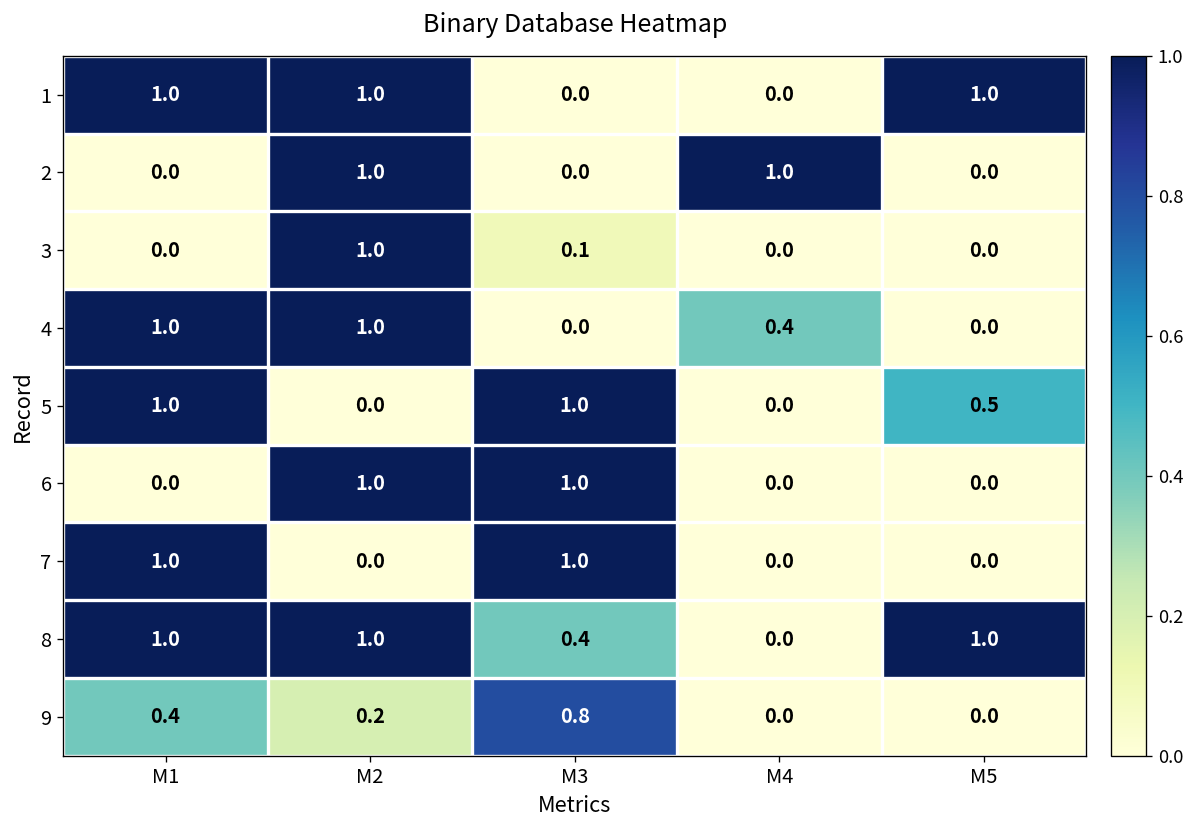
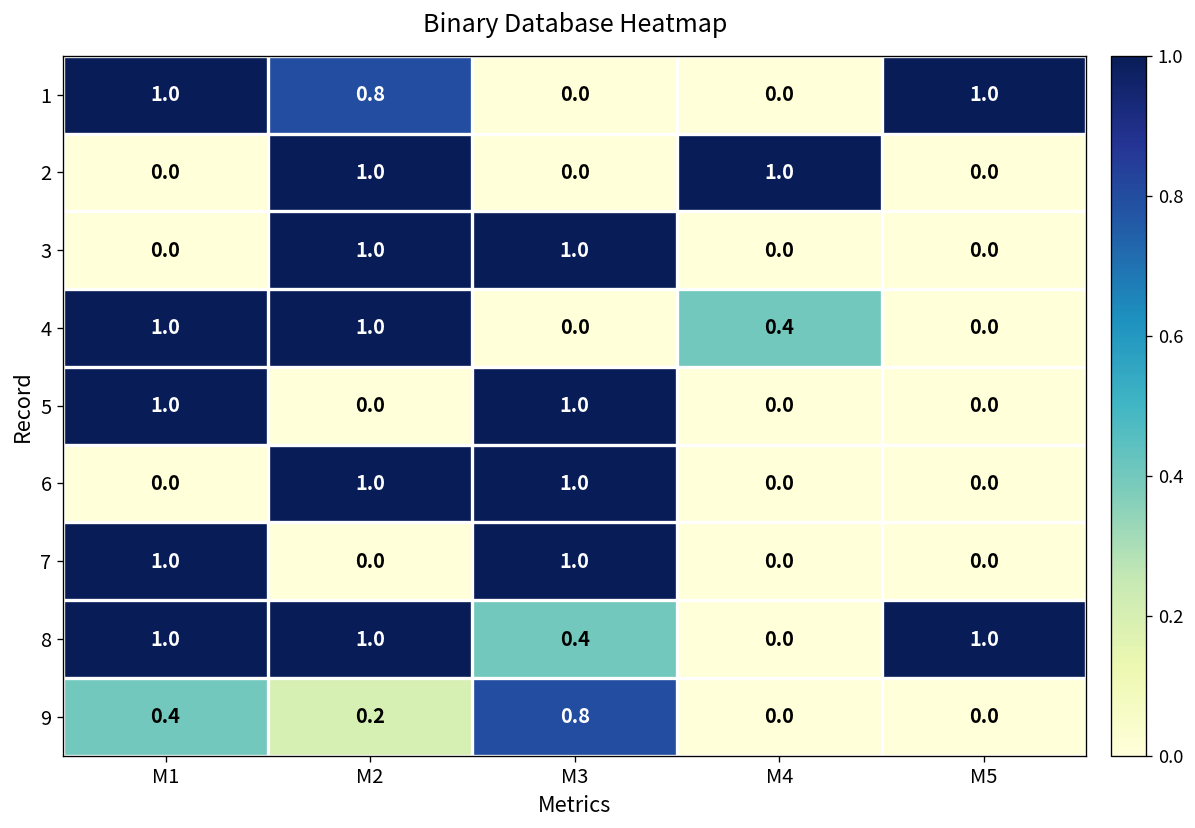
  {
    "1": {
      "M1": 1.0,
-     "M2": 1.0,
+     "M2": 0.8,
      "M3": 0.0,
      "M4": 0.0,
      "M5": 1.0
    },
    "2": {
      "M1": 0.0,
      "M2": 1.0,
      "M3": 0.0,
      "M4": 1.0,
      "M5": 0.0
    },
    "3": {
      "M1": 0.0,
      "M2": 1.0,
-     "M3": 0.1,
+     "M3": 1.0,
      "M4": 0.0,
      "M5": 0.0
    },
    "4": {
      "M1": 1.0,
      "M2": 1.0,
      "M3": 0.0,
      "M4": 0.4,
      "M5": 0.0
    },
    "5": {
      "M1": 1.0,
      "M2": 0.0,
      "M3": 1.0,
      "M4": 0.0,
-     "M5": 0.5
+     "M5": 0.0
    },
    "6": {
      "M1": 0.0,
      "M2": 1.0,
      "M3": 1.0,
      "M4": 0.0,
      "M5": 0.0
    },
    "7": {
      "M1": 1.0,
      "M2": 0.0,
      "M3": 1.0,
      "M4": 0.0,
      "M5": 0.0
    },
    "8": {
      "M1": 1.0,
      "M2": 1.0,
      "M3": 0.4,
      "M4": 0.0,
      "M5": 1.0
    },
    "9": {
      "M1": 0.4,
      "M2": 0.2,
      "M3": 0.8,
      "M4": 0.0,
      "M5": 0.0
    }
  }
